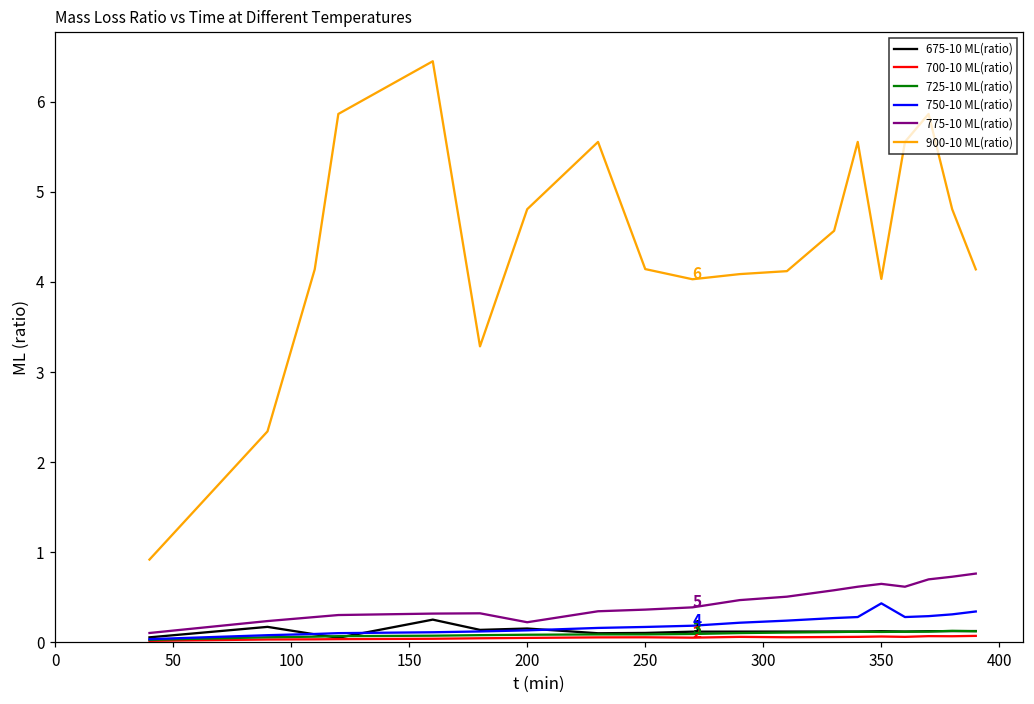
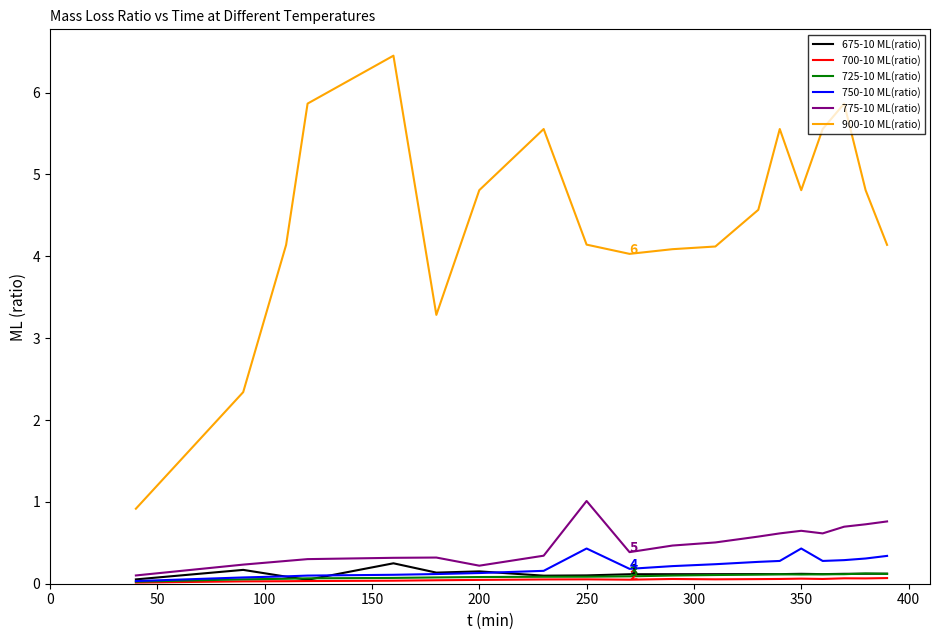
  {
    "700-10 ML(ratio)": {
      "200": 0.0,
      "250": 0.1,
      "350": 0.1
    },
    "725-10 ML(ratio)": {
      "200": 0.1
    },
    "750-10 ML(ratio)": {
-     "250": 0.2,
+     "250": 0.4,
      "350": 0.4
    },
    "775-10 ML(ratio)": {
      "200": 0.2,
-     "250": 0.4,
+     "250": 1.0,
      "350": 0.6
    },
    "900-10 ML(ratio)": {
      "200": 4.8,
      "250": 4.1,
-     "350": 4.0
+     "350": 4.8
    }
  }
